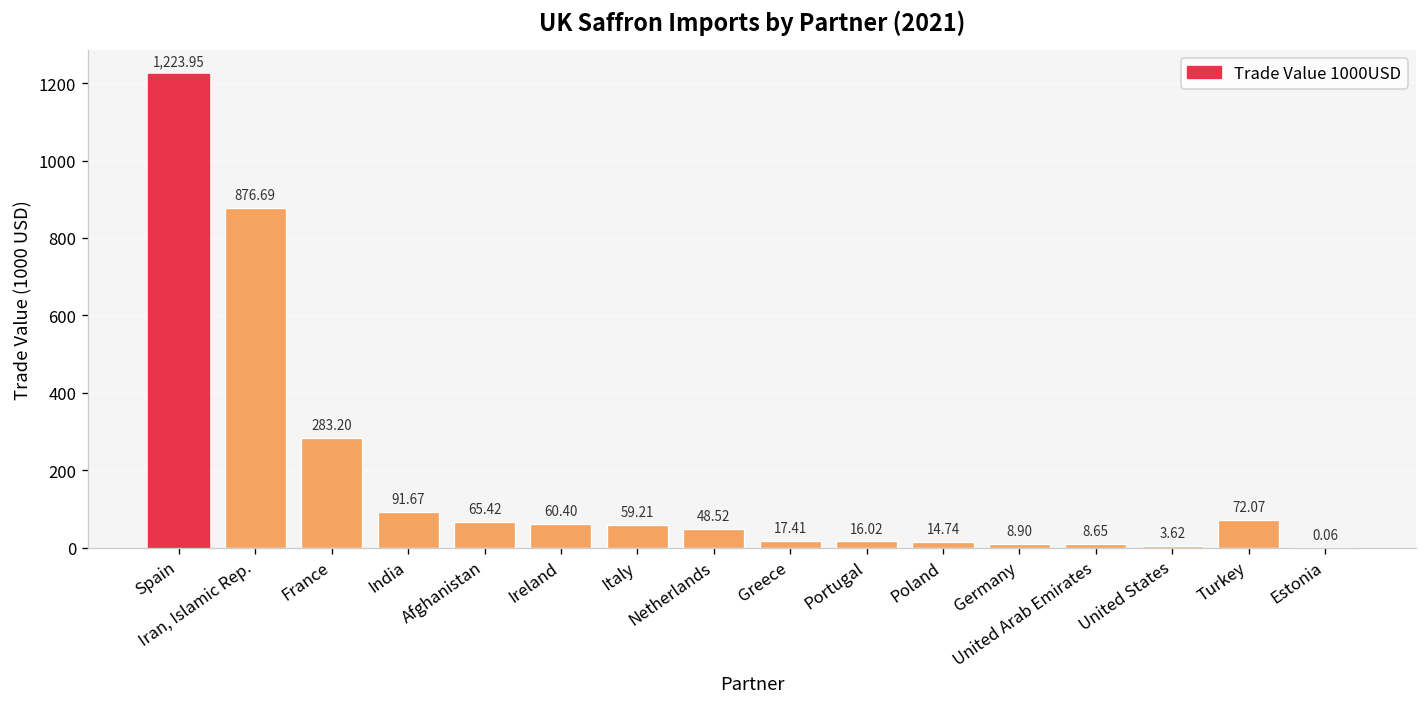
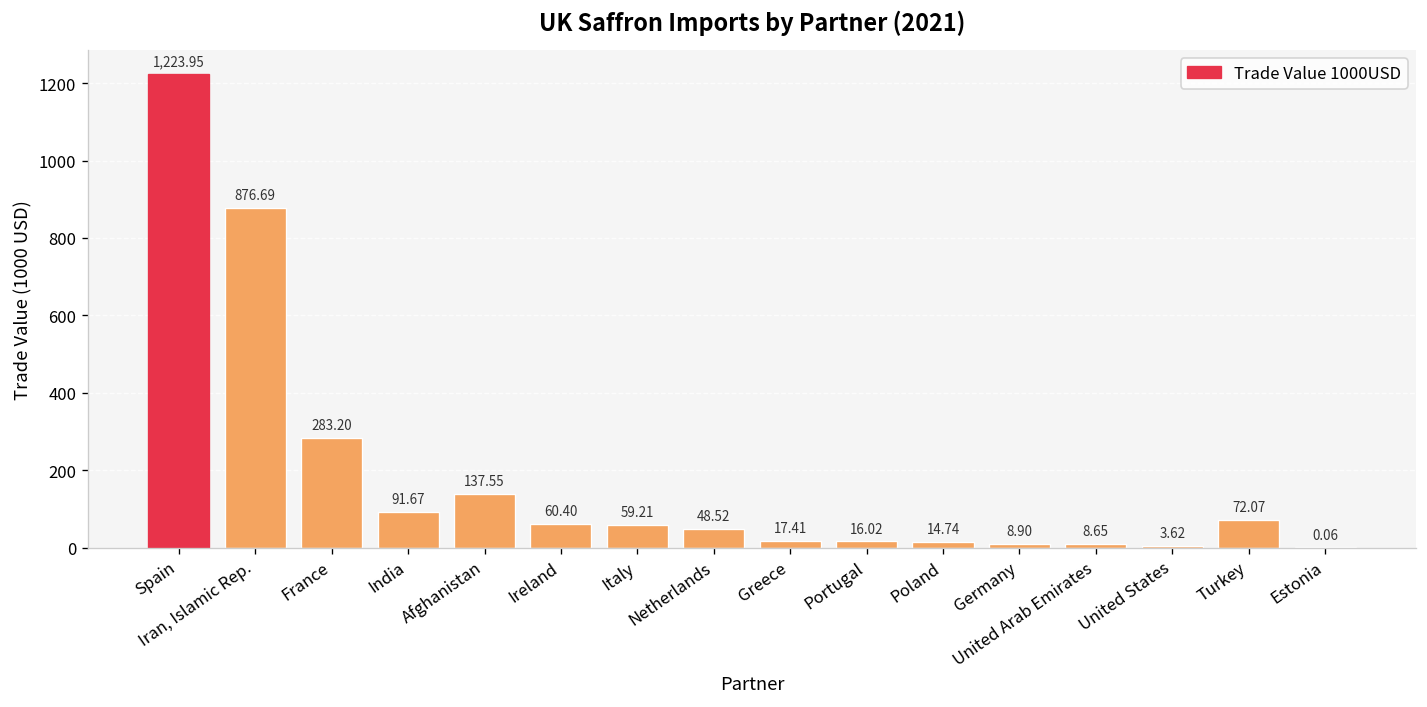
  {
    "Spain": "1,223.95",
    "Iran, Islamic Rep.": "876.69",
    "France": "283.20",
    "India": "91.67",
-   "Afghanistan": "65.42",
+   "Afghanistan": "137.55",
    "Ireland": "60.40",
    "Italy": "59.21",
    "Netherlands": "48.52",
    "Greece": "17.41",
    "Portugal": "16.02",
    "Poland": "14.74",
    "Germany": "8.90",
    "United Arab Emirates": "8.65",
    "United States": "3.62",
    "Turkey": "72.07",
    "Estonia": "0.06"
  }
